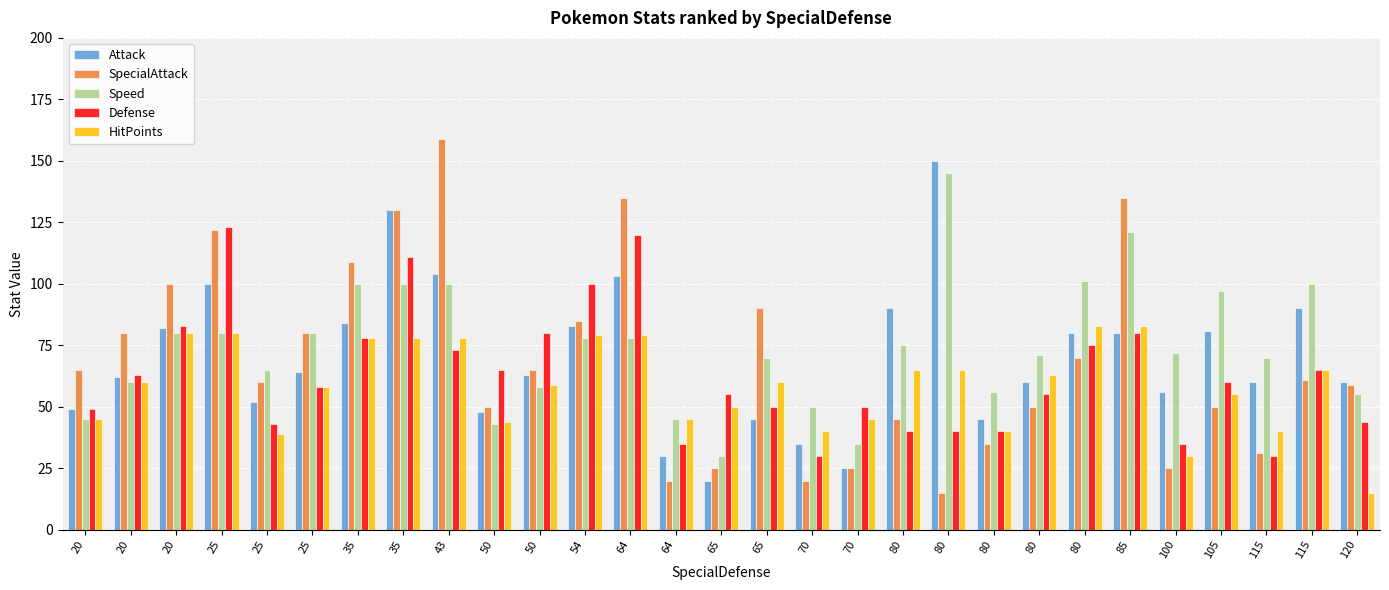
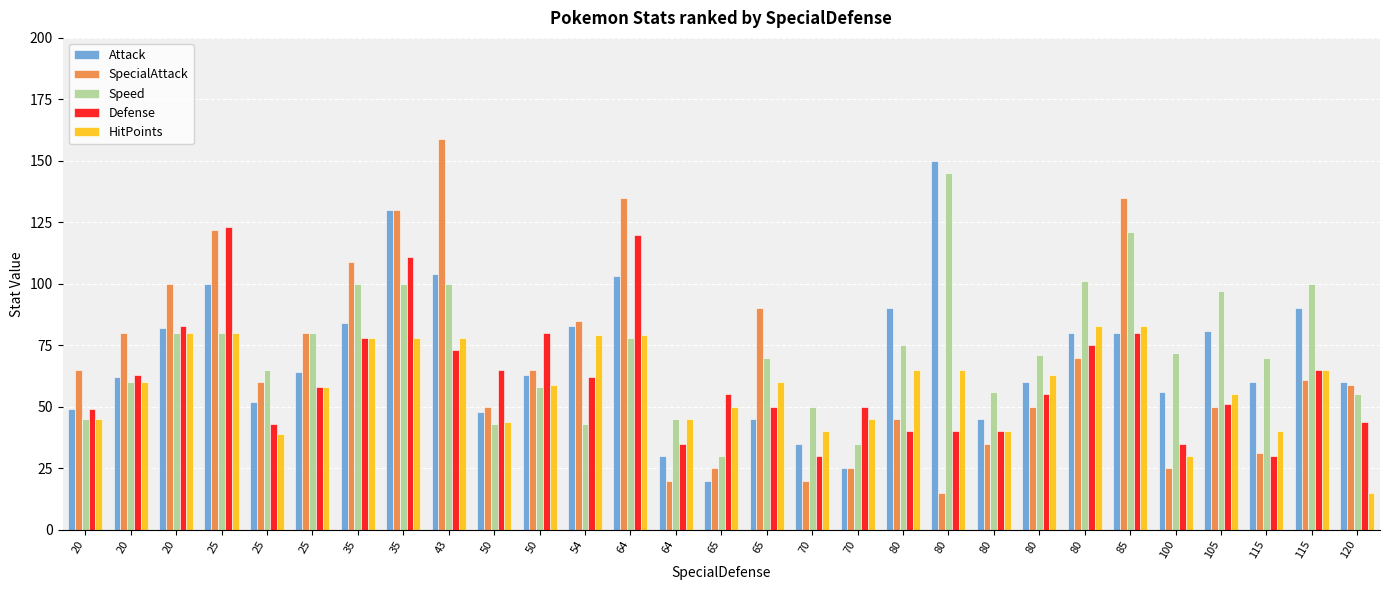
  {
    "Attack": {
      "43": 104,
      "54": 83,
      "85": 80,
      "100": 56,
      "105": 81,
      "120": 60
    },
    "SpecialAttack": {
      "43": 159,
      "54": 85,
      "85": 135,
      "100": 25,
      "105": 50,
      "120": 59
    },
    "Speed": {
      "43": 100,
-     "54": 78,
+     "54": 43,
      "85": 121,
      "100": 72,
      "105": 97,
      "120": 55
    },
    "Defense": {
      "43": 73,
-     "54": 100,
+     "54": 62,
      "85": 80,
      "100": 35,
-     "105": 60,
+     "105": 51,
      "120": 44
    },
    "HitPoints": {
      "43": 78,
      "54": 79,
      "85": 83,
      "100": 30,
      "105": 55,
      "120": 15
    }
  }
